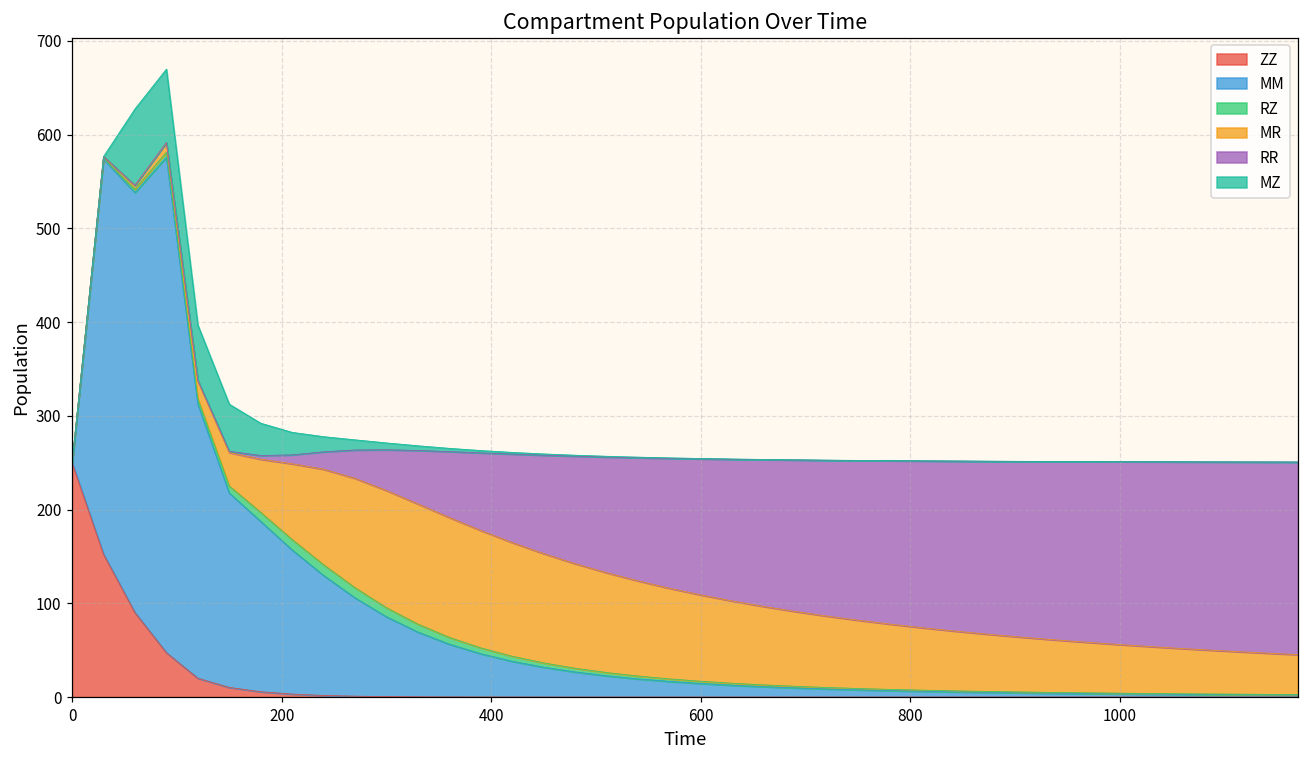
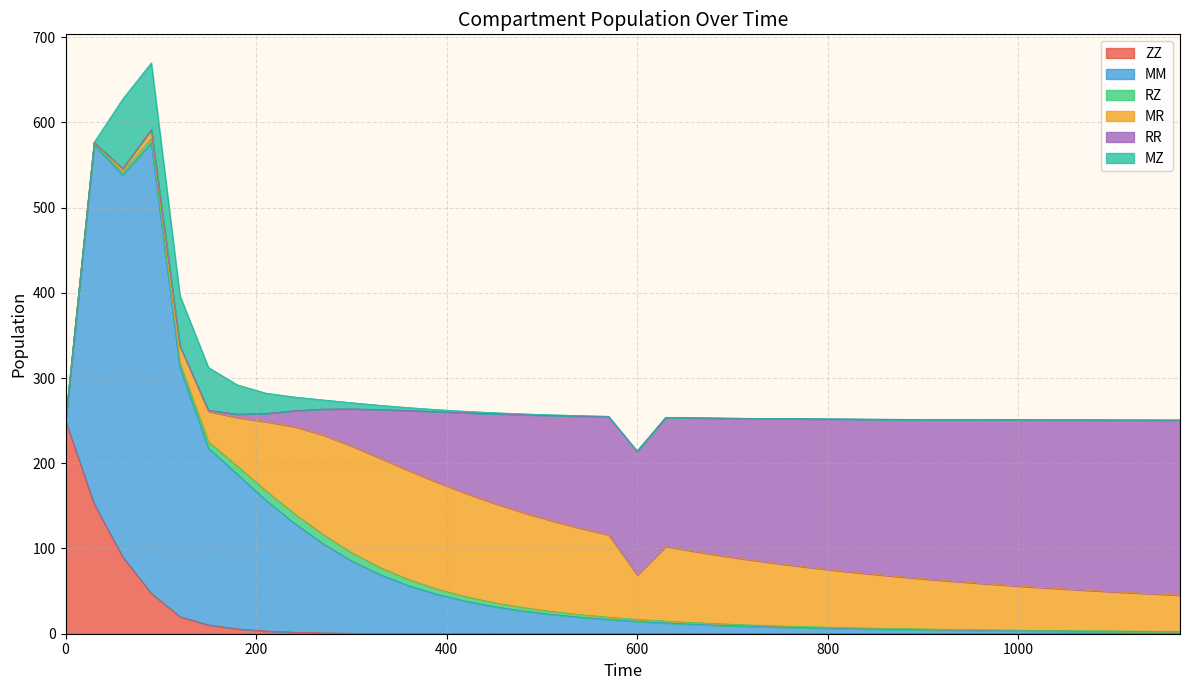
  {
    "ZZ": {
      "600": 0
    },
    "MR": {
-     "600": 90
+     "600": 50
    }
  }
